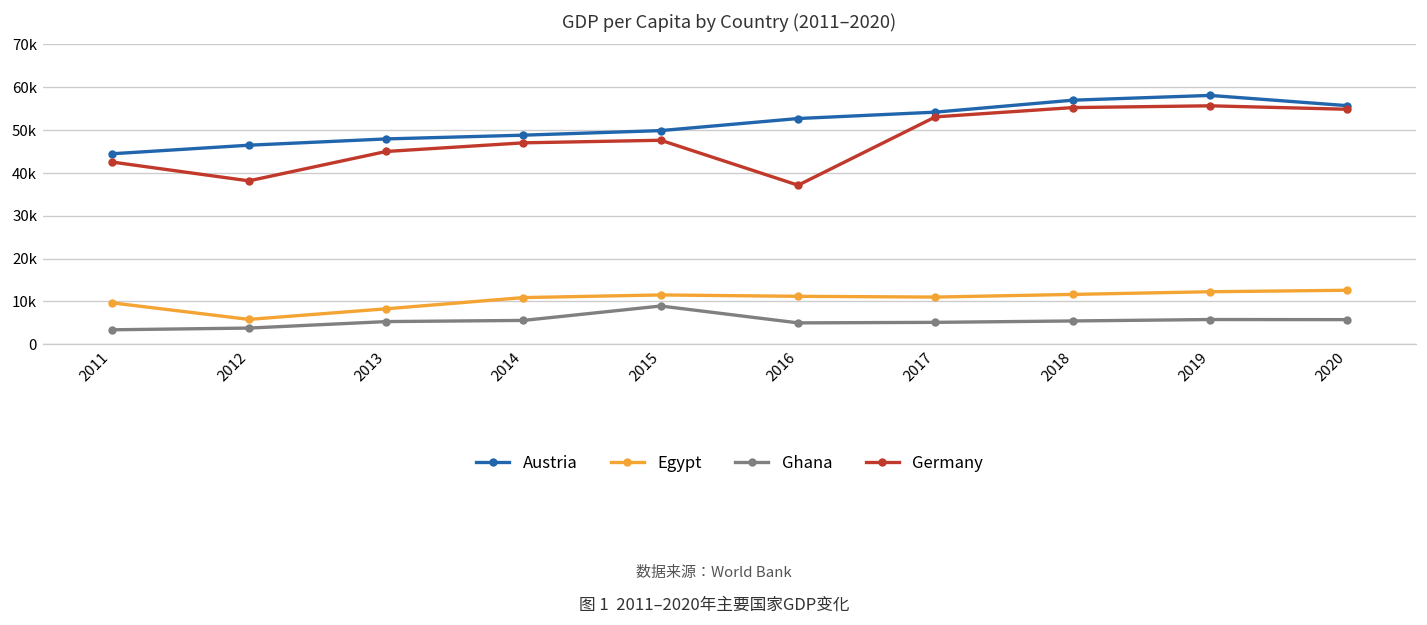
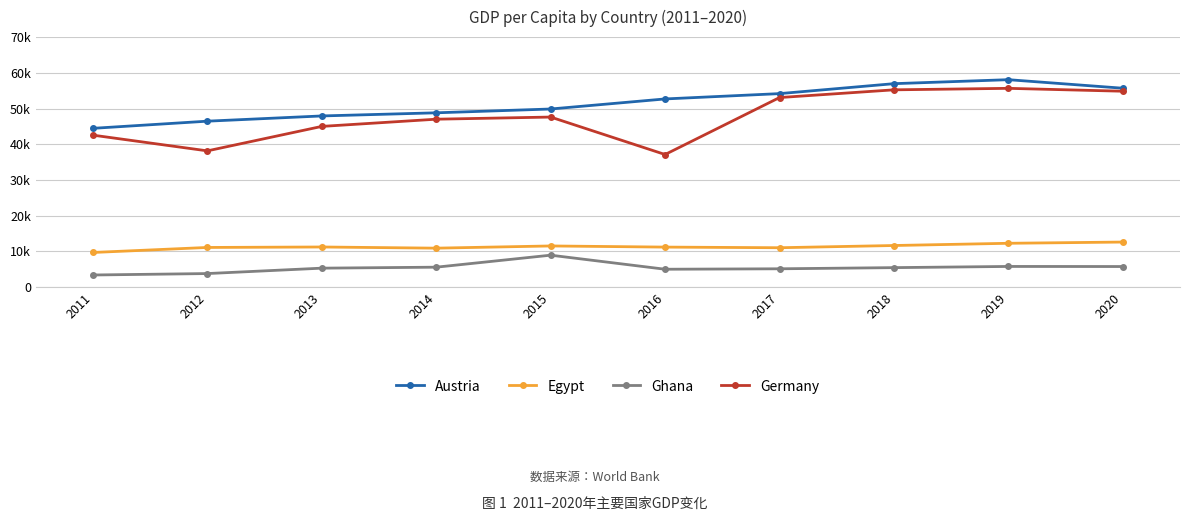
  {
    "Austria": {
      "2011": 44000,
      "2012": 46000,
      "2013": 48000,
      "2014": 49000,
      "2015": 50000,
      "2016": 53000,
      "2017": 54000,
      "2018": 57000,
      "2019": 58000,
      "2020": 56000
    },
    "Egypt": {
      "2011": 10000,
-     "2012": 6000,
-     "2013": 8000,
+     "2012": 11000,
+     "2013": 11000,
      "2014": 11000,
      "2015": 12000,
      "2016": 11000,
      "2017": 11000,
      "2018": 12000,
      "2019": 12000,
      "2020": 13000
    },
    "Ghana": {
      "2011": 3000,
      "2012": 4000,
      "2013": 5000,
      "2014": 6000,
      "2015": 9000,
      "2016": 5000,
      "2017": 5000,
      "2018": 5000,
      "2019": 6000,
      "2020": 6000
    },
    "Germany": {
      "2011": 43000,
      "2012": 38000,
      "2013": 45000,
      "2014": 47000,
      "2015": 48000,
      "2016": 37000,
      "2017": 53000,
      "2018": 55000,
      "2019": 56000,
      "2020": 55000
    }
  }
